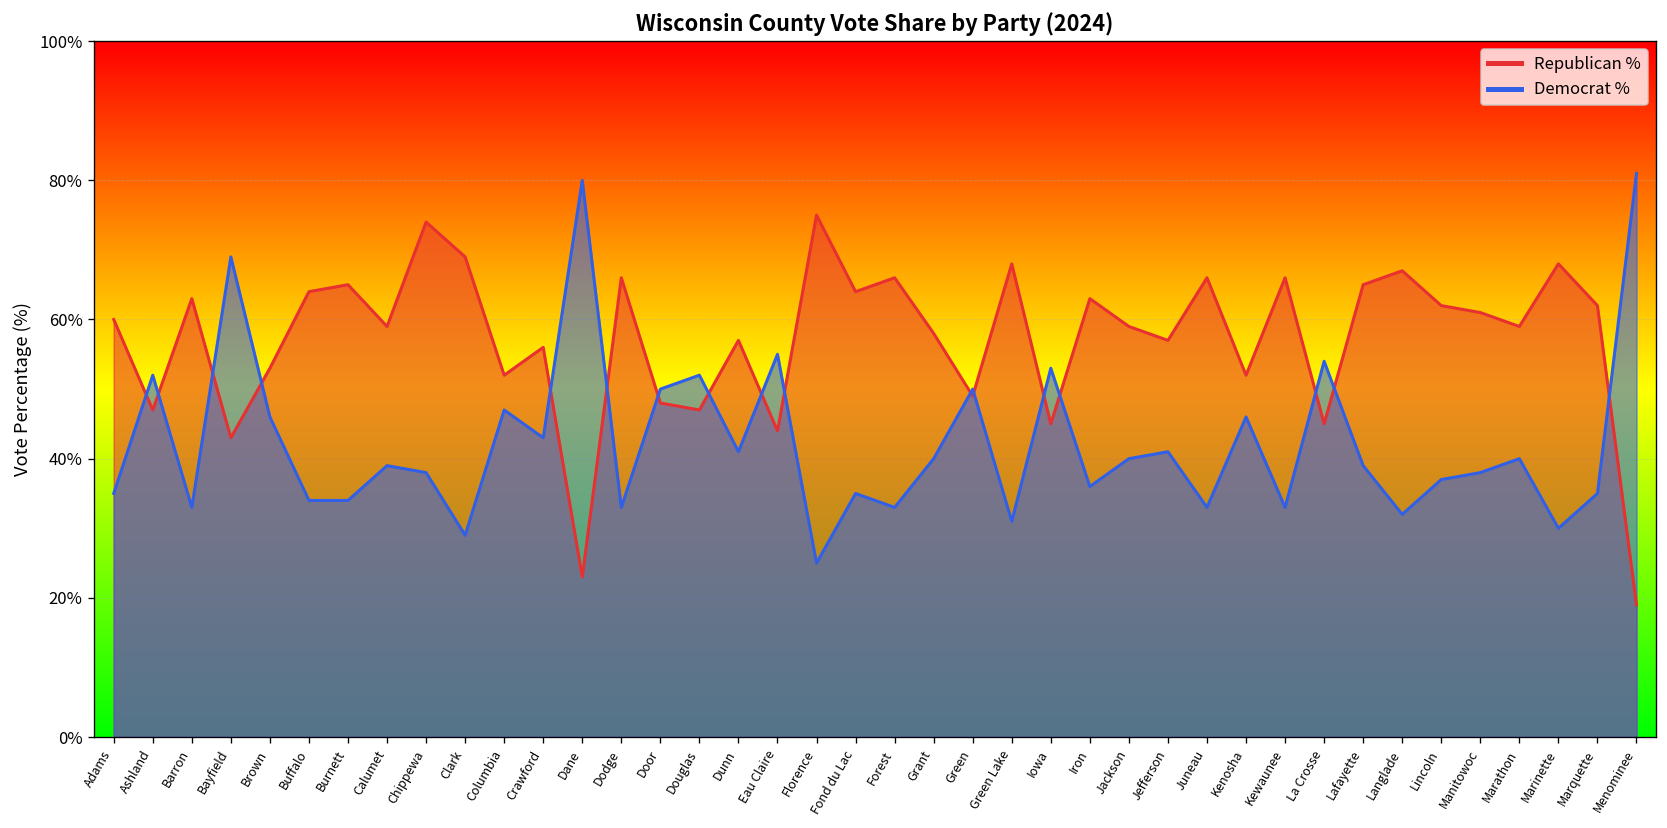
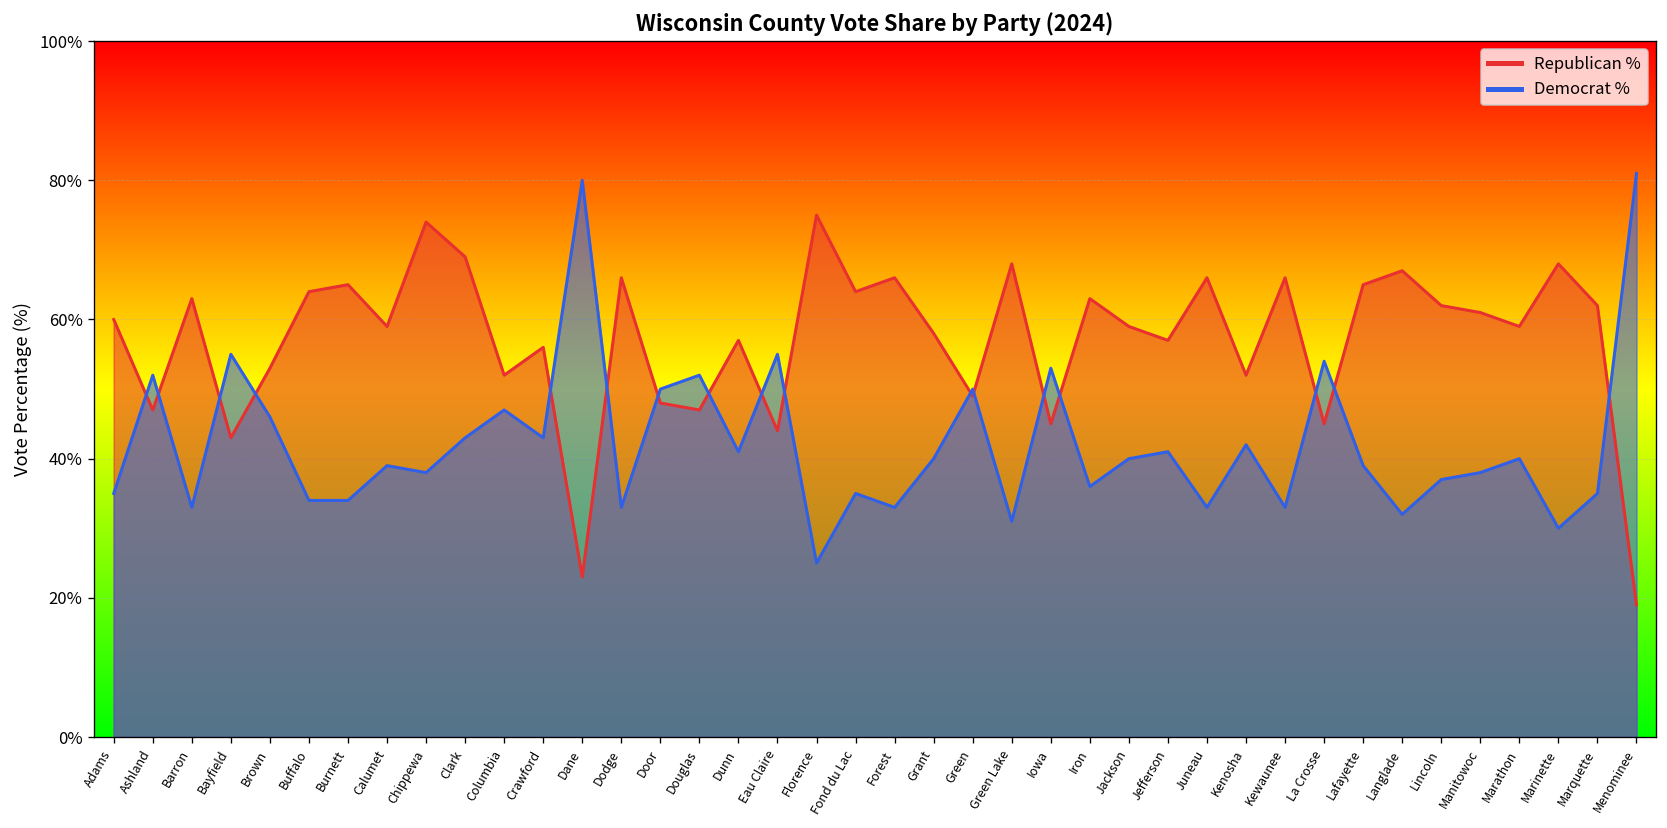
  {
    "Republican %": {
      "Adams": "60%",
      "Ashland": "47%",
      "Barron": "63%",
      "Bayfield": "43%",
      "Brown": "53%",
      "Buffalo": "64%",
      "Burnett": "65%",
      "Calumet": "59%",
      "Chippewa": "74%",
      "Clark": "69%",
      "Columbia": "52%",
      "Crawford": "56%",
      "Dane": "23%",
      "Dodge": "66%",
      "Door": "48%",
      "Douglas": "47%",
      "Dunn": "57%",
      "Eau Claire": "44%",
      "Florence": "75%",
      "Fond du Lac": "64%",
      "Forest": "66%",
      "Grant": "58%",
      "Green": "49%",
      "Green Lake": "68%",
      "Iowa": "45%",
      "Iron": "63%",
      "Jackson": "59%",
      "Jefferson": "57%",
      "Juneau": "66%",
      "Kenosha": "52%",
      "Kewaunee": "66%",
      "La Crosse": "45%",
      "Lafayette": "65%",
      "Langlade": "67%",
      "Lincoln": "62%",
      "Manitowoc": "61%",
      "Marathon": "59%",
      "Marinette": "68%",
      "Marquette": "62%",
      "Menominee": "19%"
    },
    "Democrat %": {
      "Adams": "35%",
      "Ashland": "52%",
      "Barron": "33%",
-     "Bayfield": "69%",
+     "Bayfield": "55%",
      "Brown": "46%",
      "Buffalo": "34%",
      "Burnett": "34%",
      "Calumet": "39%",
      "Chippewa": "38%",
-     "Clark": "29%",
+     "Clark": "43%",
      "Columbia": "47%",
      "Crawford": "43%",
      "Dane": "80%",
      "Dodge": "33%",
      "Door": "50%",
      "Douglas": "52%",
      "Dunn": "41%",
      "Eau Claire": "55%",
      "Florence": "25%",
      "Fond du Lac": "35%",
      "Forest": "33%",
      "Grant": "40%",
      "Green": "50%",
      "Green Lake": "31%",
      "Iowa": "53%",
      "Iron": "36%",
      "Jackson": "40%",
      "Jefferson": "41%",
      "Juneau": "33%",
-     "Kenosha": "46%",
+     "Kenosha": "42%",
      "Kewaunee": "33%",
      "La Crosse": "54%",
      "Lafayette": "39%",
      "Langlade": "32%",
      "Lincoln": "37%",
      "Manitowoc": "38%",
      "Marathon": "40%",
      "Marinette": "30%",
      "Marquette": "35%",
      "Menominee": "81%"
    }
  }
